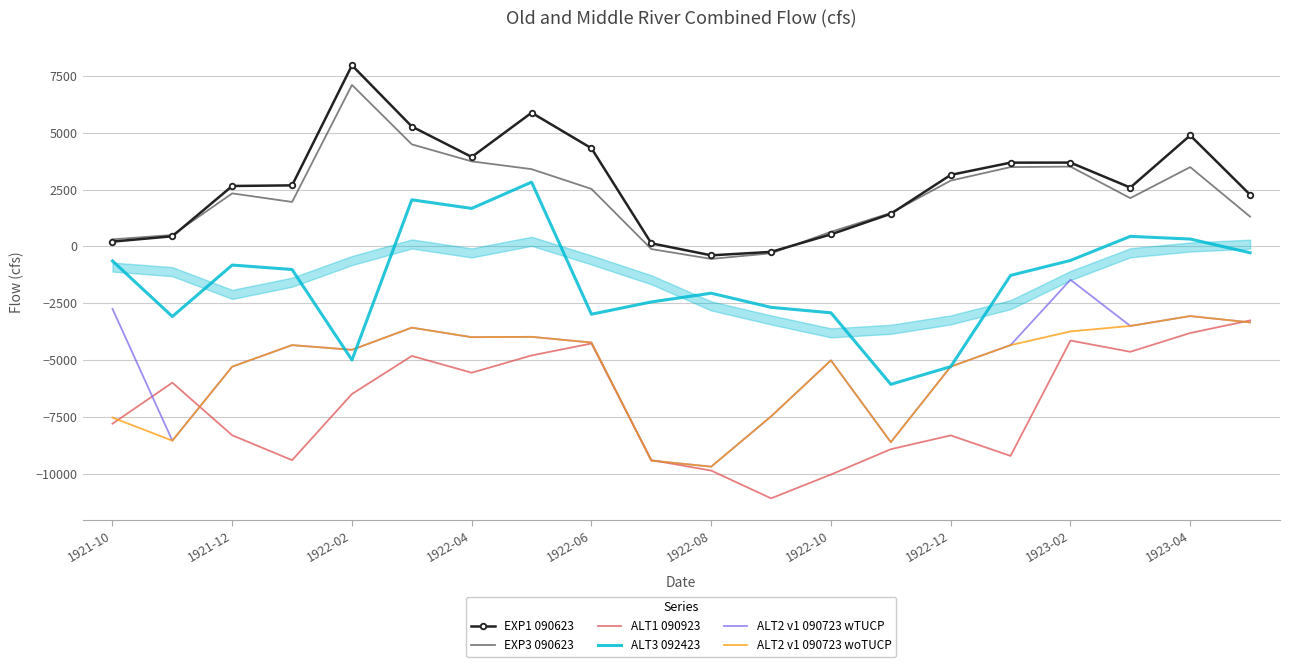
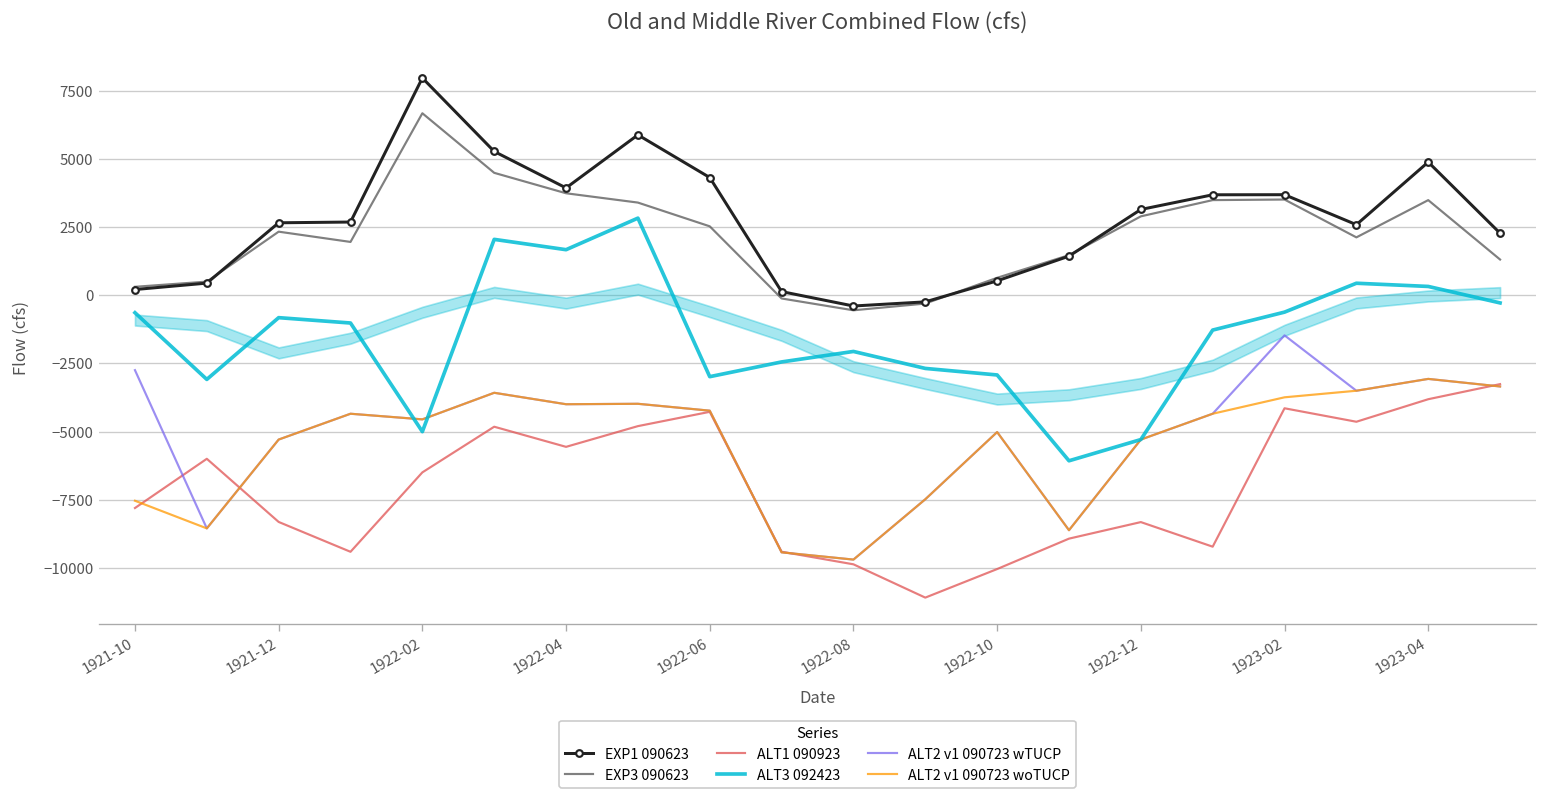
  {
    "EXP1 090623": {
      "1921-12": 2700,
      "1922-02": 8000,
      "1922-04": 3900,
      "1922-06": 4300,
      "1922-08": -400,
      "1922-10": 500,
      "1922-12": 3100,
      "1923-02": 3700,
      "1923-04": 4900
    },
    "EXP3 090623": {
      "1921-12": 2300,
-     "1922-02": 7100,
+     "1922-02": 6700,
      "1922-04": 3700,
      "1922-06": 2500,
      "1922-08": -600,
      "1922-10": 600,
      "1922-12": 2900,
      "1923-02": 3500,
      "1923-04": 3500
    },
    "ALT1 090923": {
      "1921-10": -7800,
      "1921-12": -8300,
      "1922-02": -6500,
      "1922-04": -5600,
      "1922-08": -9900,
      "1922-10": -10000,
      "1922-12": -8300,
      "1923-02": -4100,
      "1923-04": -3800
    },
    "ALT2 v1 090723 wTUCP": {
      "1921-10": -2700,
      "1923-02": -1500
    },
    "ALT2 v1 090723 woTUCP": {
      "1921-10": -7500,
      "1923-02": -3700
    }
  }
